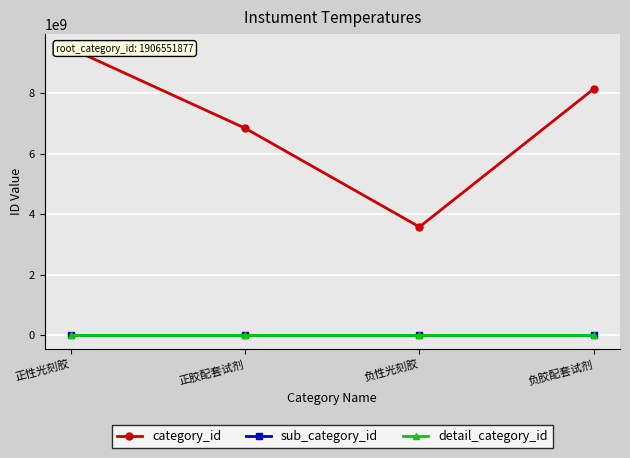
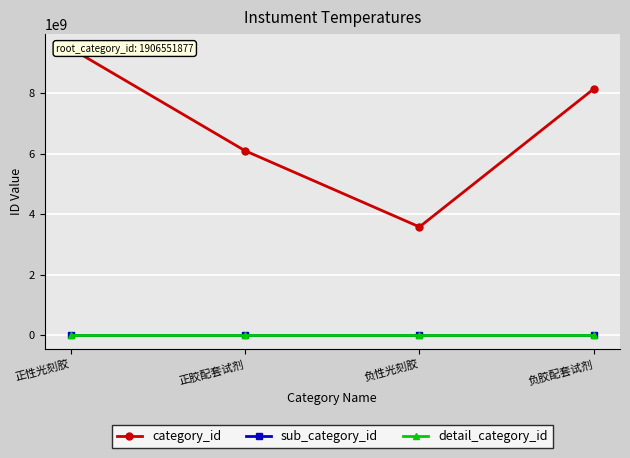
  {
    "category_id": {
-     "正胶配套试剂": 6800000000,
+     "正胶配套试剂": 6100000000,
      "负性光刻胶": 3600000000,
      "负胶配套试剂": 8100000000
    },
    "detail_category_id": {
      "正性光刻胶": 0,
      "正胶配套试剂": 0,
      "负性光刻胶": 0,
      "负胶配套试剂": 0
    }
  }
